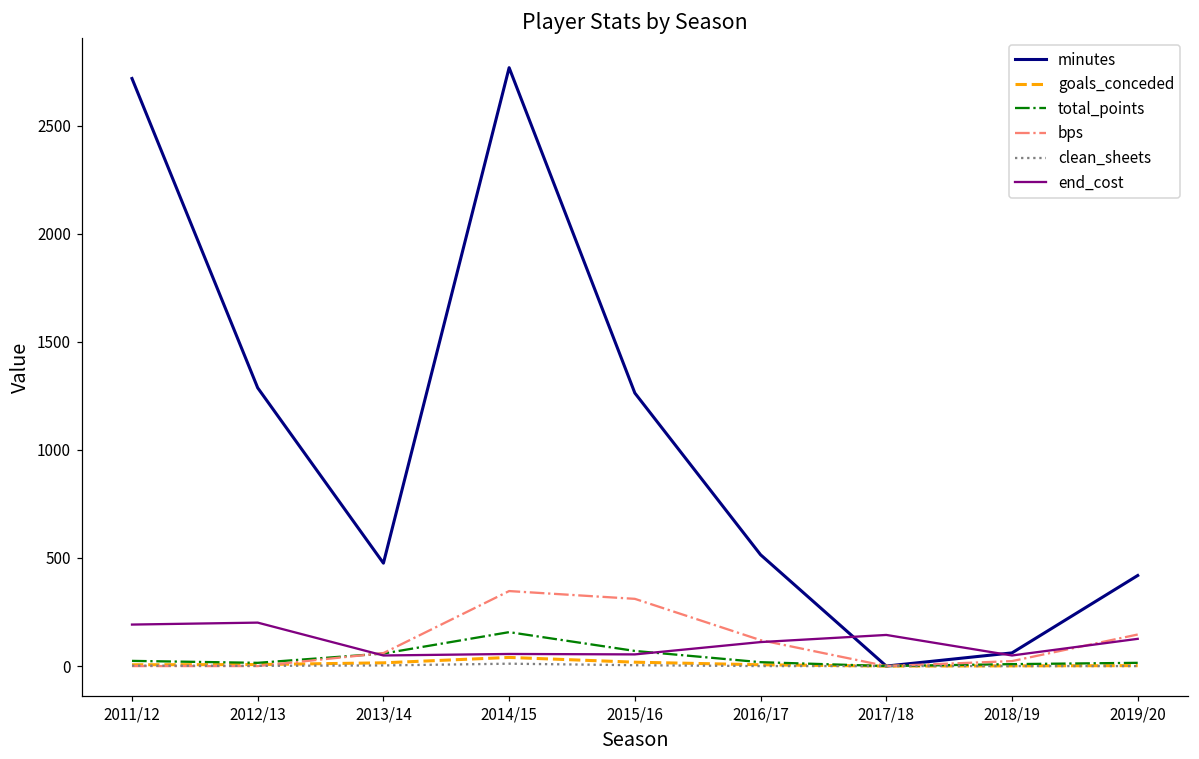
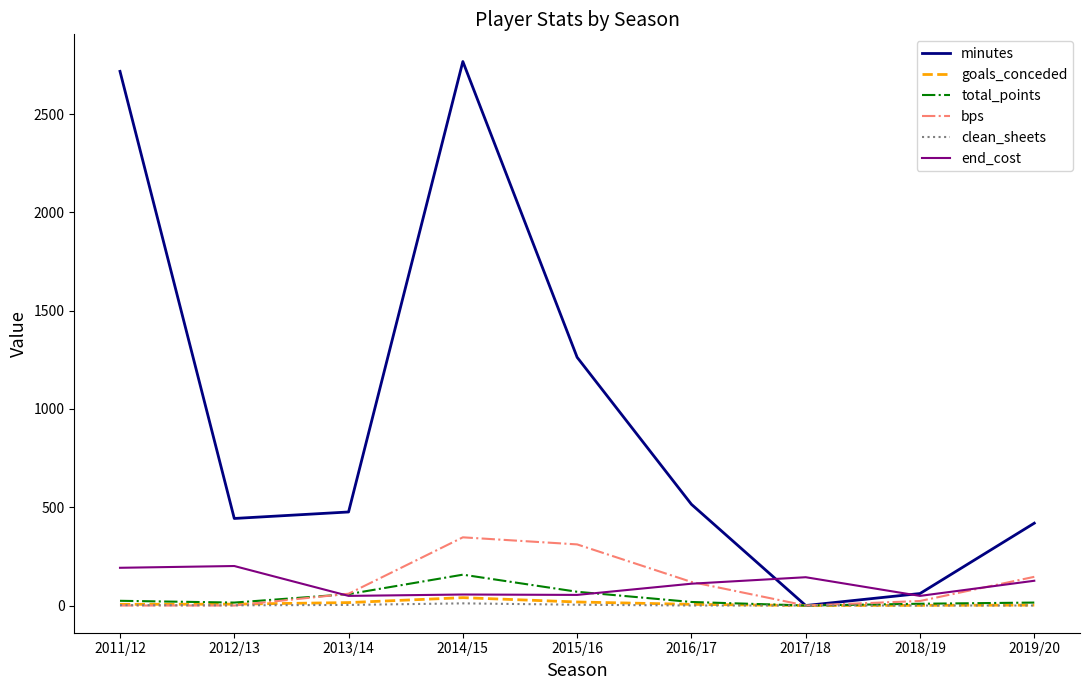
  {
    "minutes": {
      "2011/12": 2720,
-     "2012/13": 1290,
+     "2012/13": 440,
      "2013/14": 480,
      "2014/15": 2770,
      "2015/16": 1260,
      "2016/17": 520,
      "2019/20": 420
    },
    "goals_conceded": {
      "2014/15": 40,
      "2015/16": 20
    },
    "total_points": {
      "2011/12": 20,
      "2014/15": 160,
      "2015/16": 70
    },
    "bps": {
      "2014/15": 350,
      "2015/16": 310,
      "2018/19": 20,
      "2019/20": 150
    },
    "clean_sheets": {
      "2014/15": 10,
      "2015/16": 0
    },
    "end_cost": {
      "2011/12": 190,
      "2012/13": 200,
      "2014/15": 60,
      "2015/16": 50,
      "2017/18": 140,
      "2019/20": 130
    }
  }
